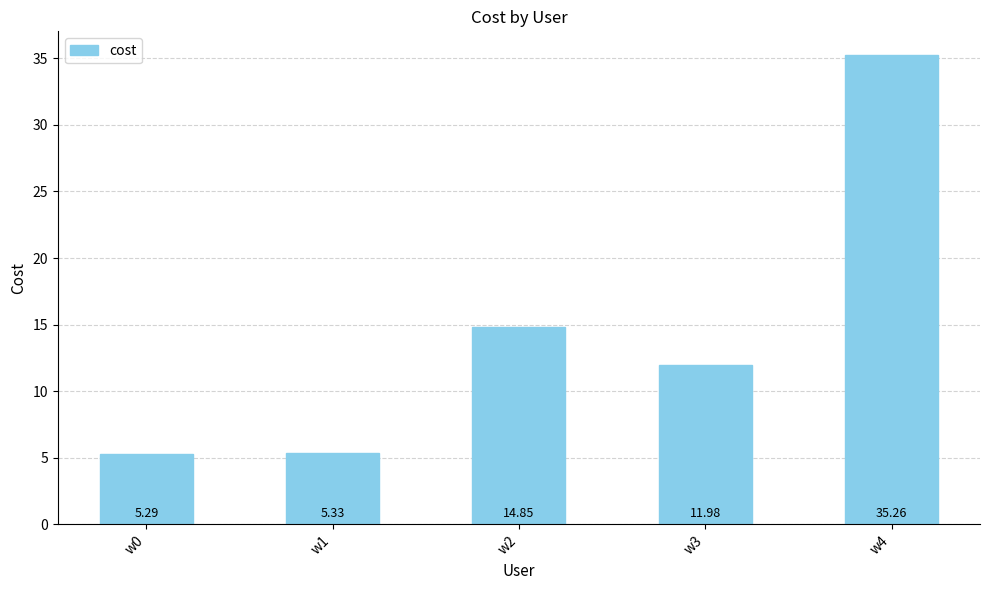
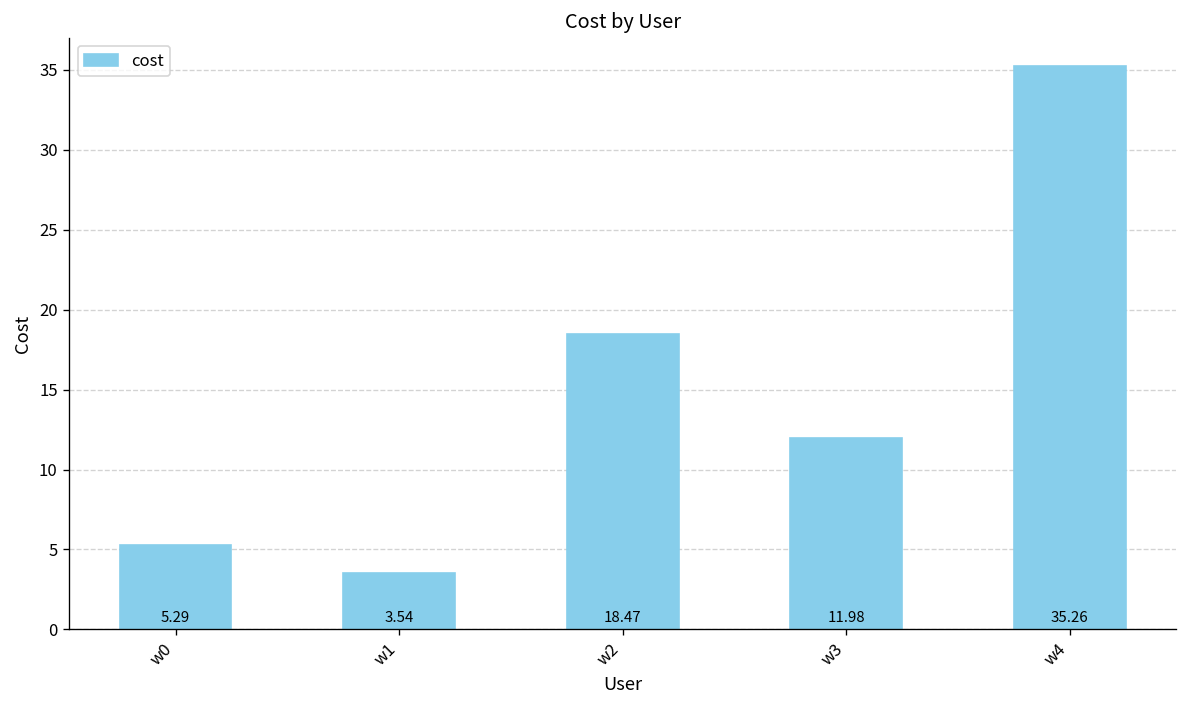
  {
    "w0": 5.29,
-   "w1": 5.33,
-   "w2": 14.85,
+   "w1": 3.54,
+   "w2": 18.47,
    "w3": 11.98,
    "w4": 35.26
  }
